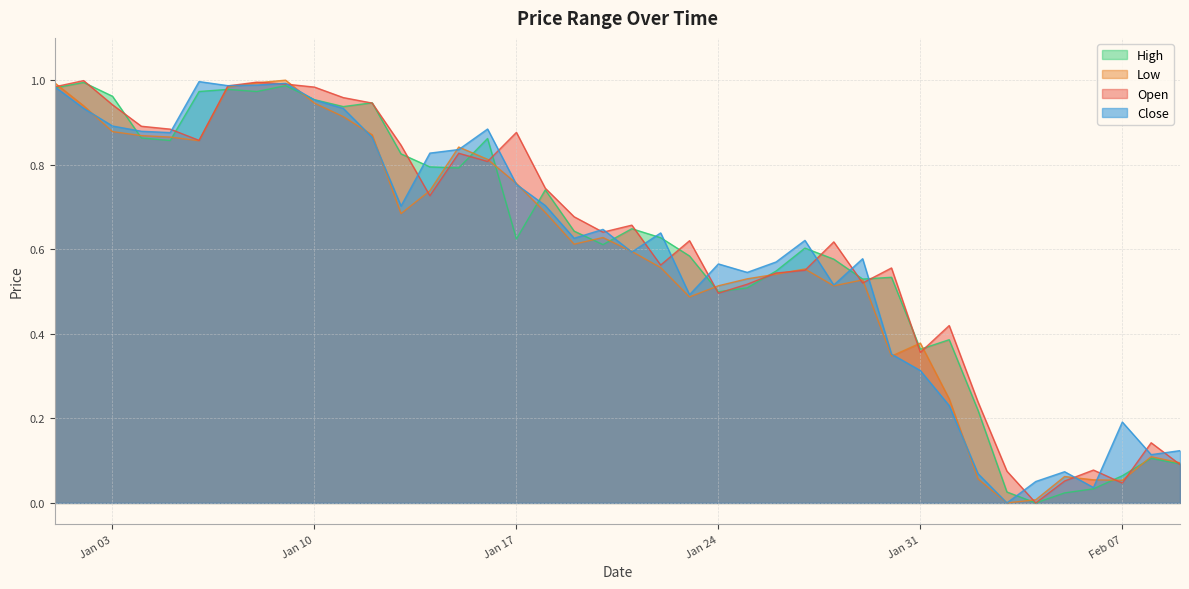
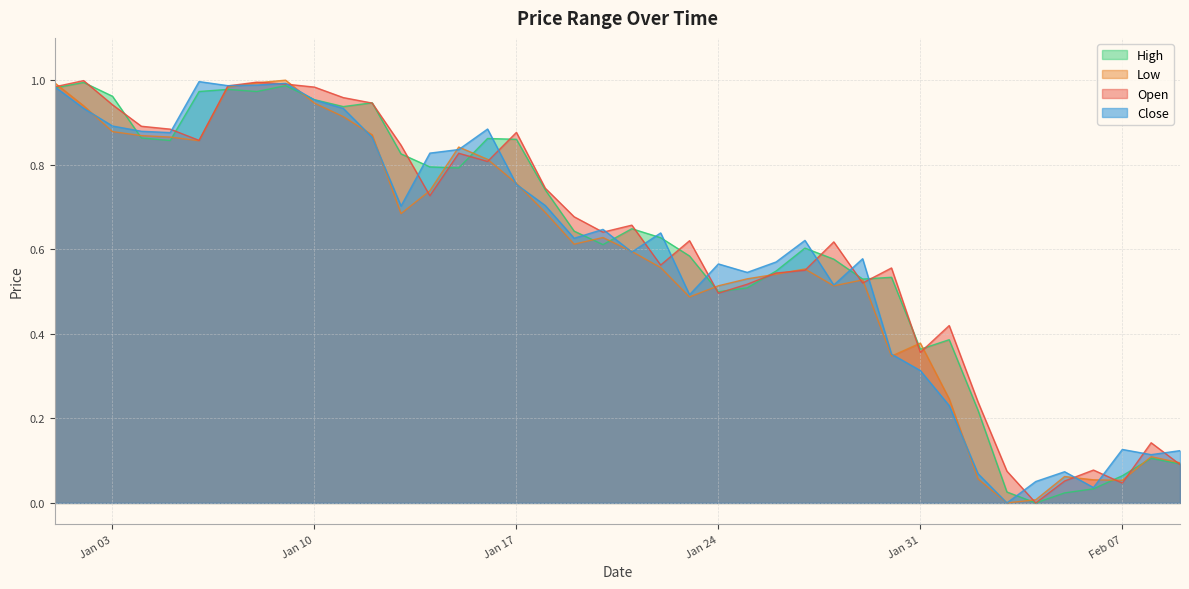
  {
    "High": {
      "Jan 03": 0.96,
-     "Jan 17": 0.62,
+     "Jan 17": 0.86,
      "Jan 31": 0.36,
      "Feb 07": 0.06
    },
    "Close": {
      "Jan 03": 0.89,
      "Jan 24": 0.57,
      "Jan 31": 0.31,
-     "Feb 07": 0.19
+     "Feb 07": 0.13
    }
  }
